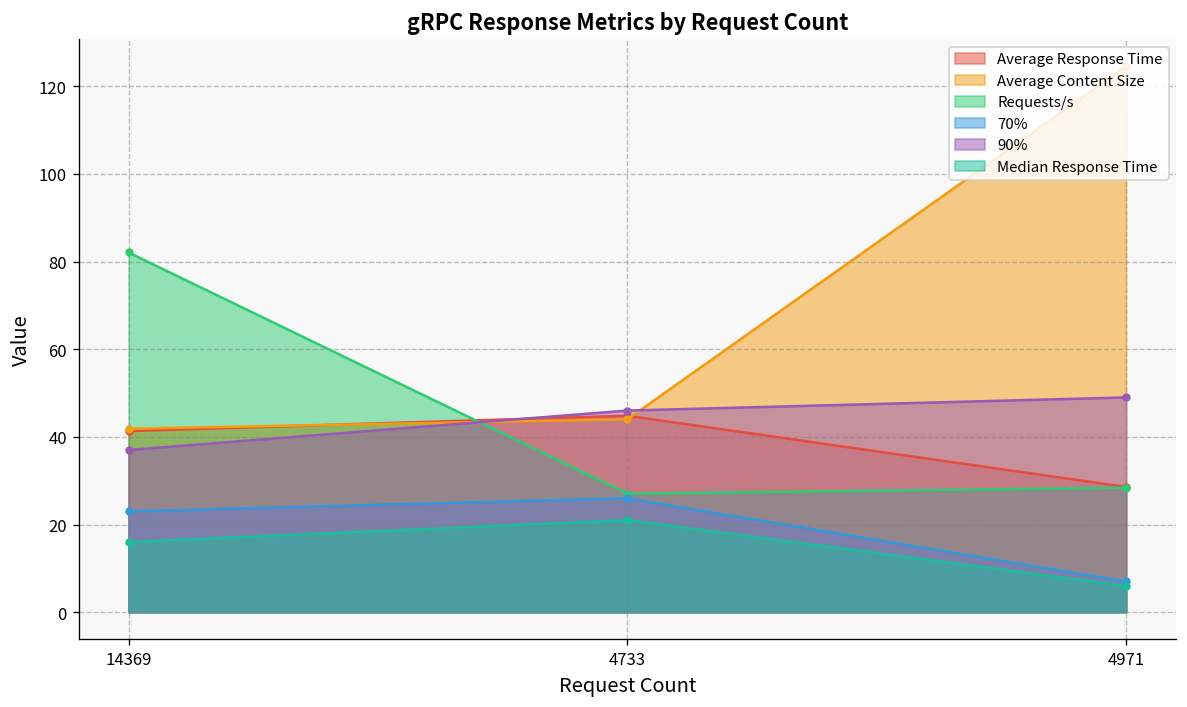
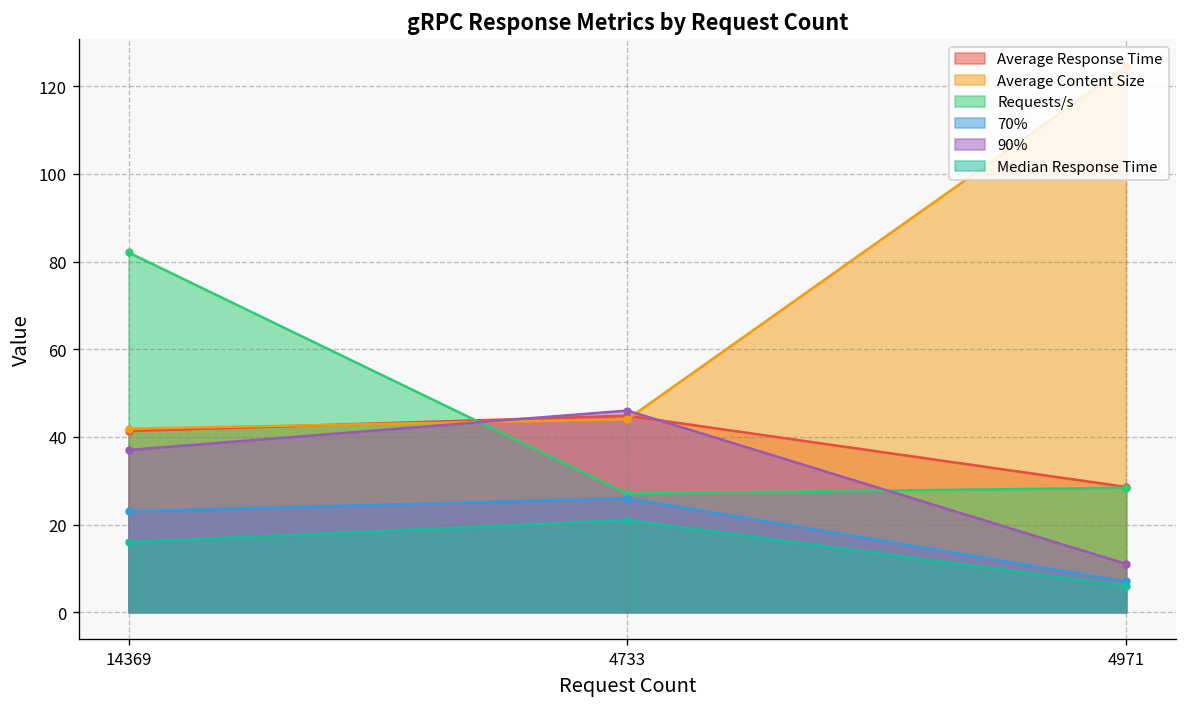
  {
    "Average Response Time": {
      "4733": 45
    },
    "Average Content Size": {
      "4733": 44
    },
    "90%": {
      "14369": 37,
      "4733": 46,
-     "4971": 49
+     "4971": 11
    }
  }
